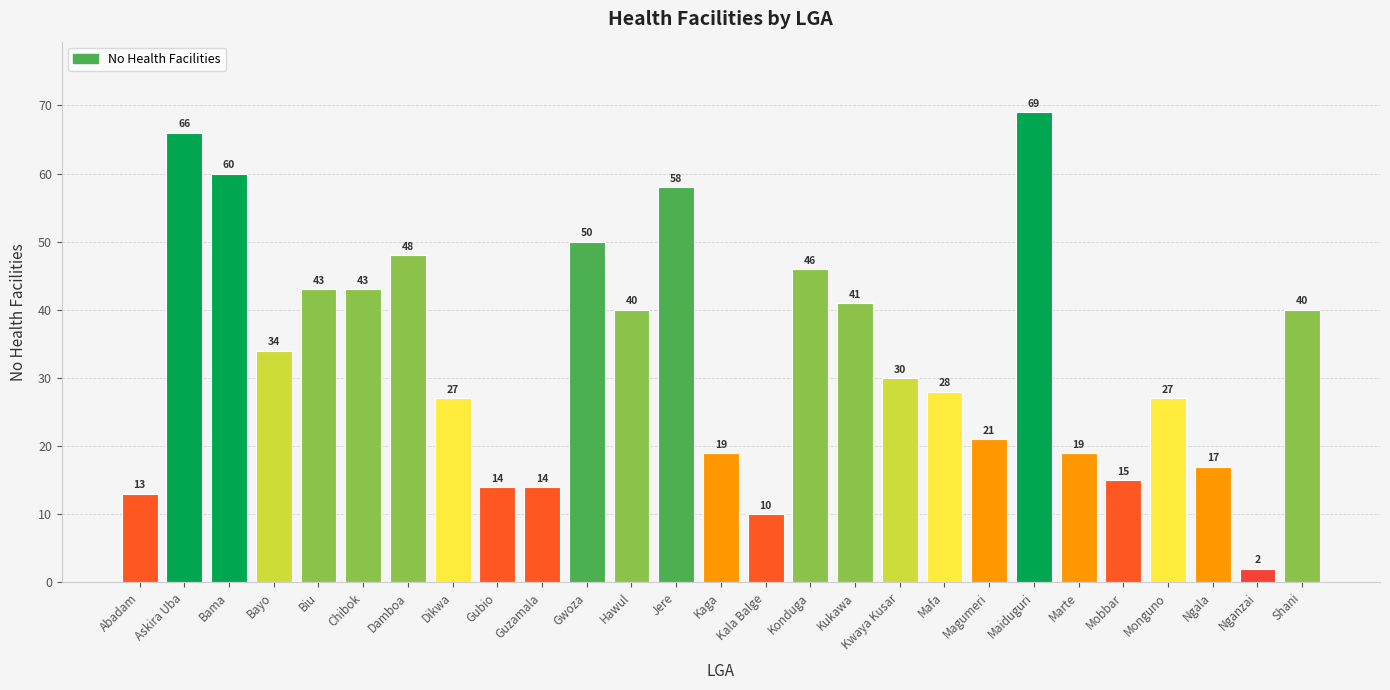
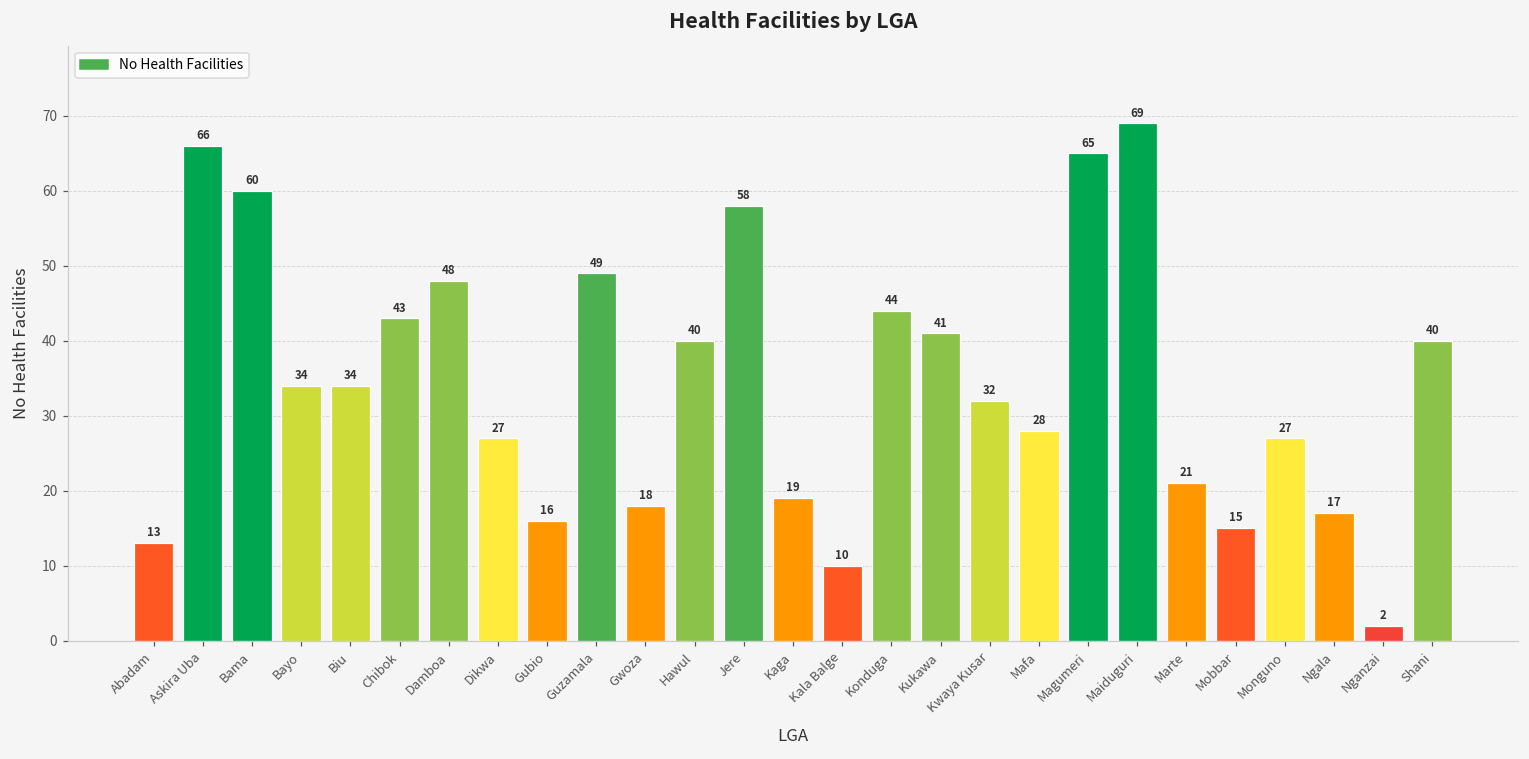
  {
    "Abadam": 13,
    "Askira Uba": 66,
    "Bama": 60,
    "Bayo": 34,
-   "Biu": 43,
+   "Biu": 34,
    "Chibok": 43,
    "Damboa": 48,
    "Dikwa": 27,
-   "Gubio": 14,
-   "Guzamala": 14,
-   "Gwoza": 50,
+   "Gubio": 16,
+   "Guzamala": 49,
+   "Gwoza": 18,
    "Hawul": 40,
    "Jere": 58,
    "Kaga": 19,
    "Kala Balge": 10,
-   "Konduga": 46,
+   "Konduga": 44,
    "Kukawa": 41,
-   "Kwaya Kusar": 30,
+   "Kwaya Kusar": 32,
    "Mafa": 28,
-   "Magumeri": 21,
+   "Magumeri": 65,
    "Maiduguri": 69,
-   "Marte": 19,
+   "Marte": 21,
    "Mobbar": 15,
    "Monguno": 27,
    "Ngala": 17,
    "Nganzai": 2,
    "Shani": 40
  }
